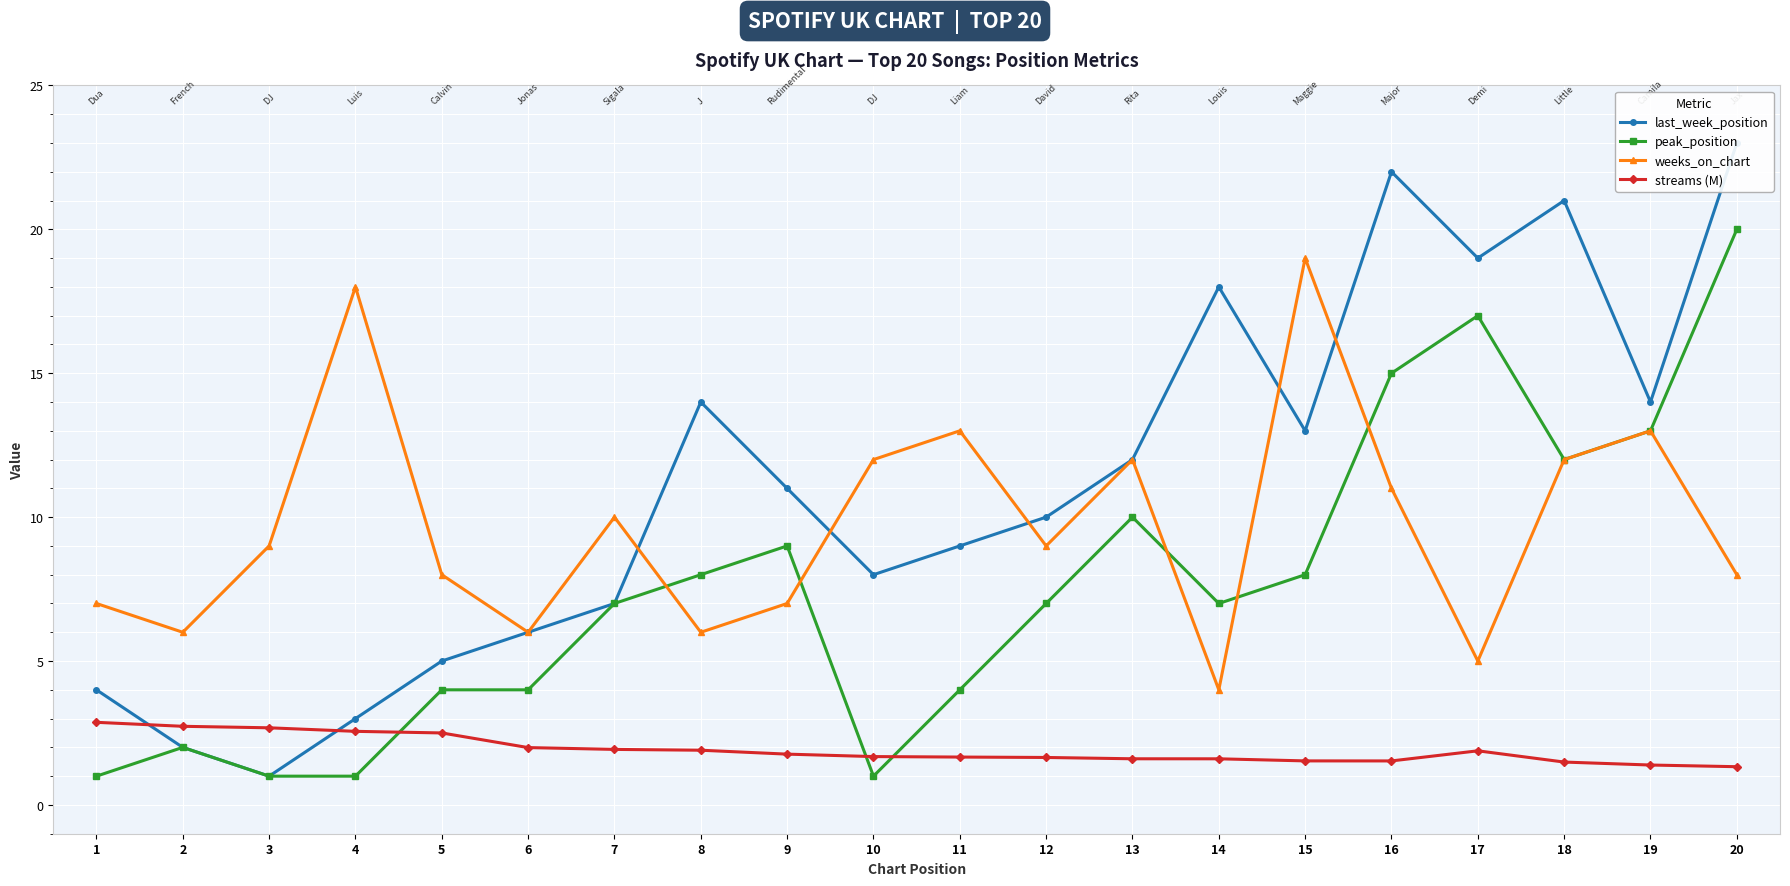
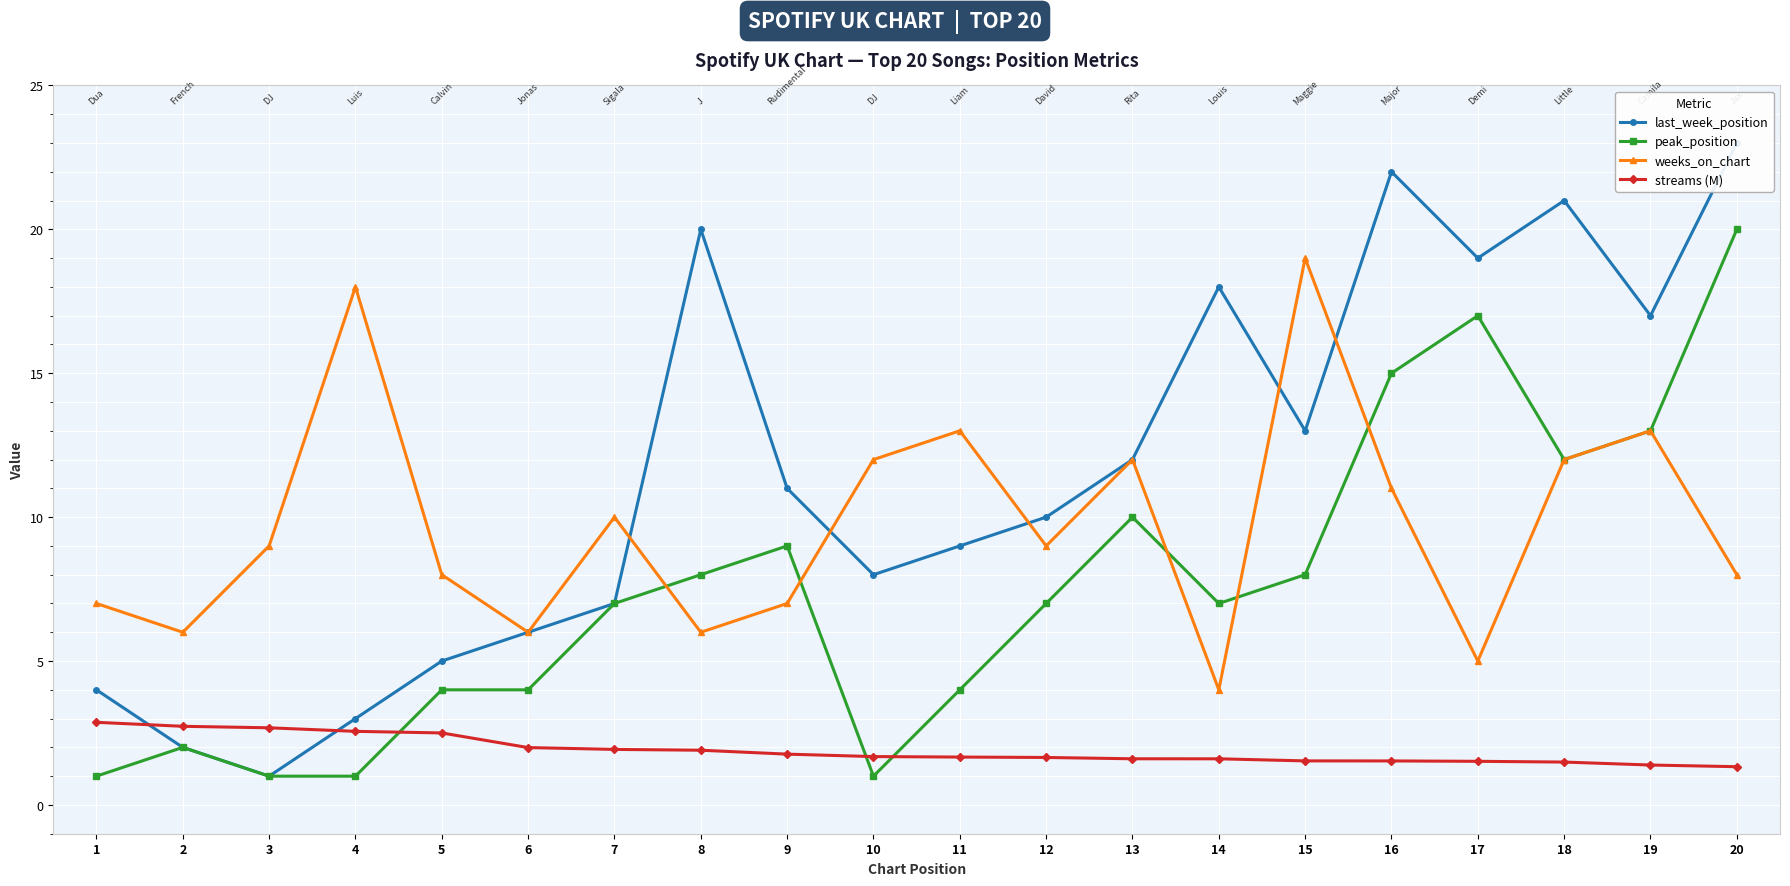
  {
    "last_week_position": {
      "1": 4,
      "4": 3,
      "5": 5,
-     "8": 14,
+     "8": 20,
      "9": 11,
      "10": 8,
      "11": 9,
      "12": 10,
      "14": 18,
      "15": 13,
      "16": 22,
      "17": 19,
      "18": 21,
-     "19": 14
+     "19": 17
    },
    "peak_position": {
      "1": 1.0,
      "4": 1.0,
      "5": 4.0,
      "6": 4.0,
      "8": 8.0,
      "9": 9.0,
      "10": 1.0,
      "11": 4.0,
      "12": 7.0,
      "13": 10.0,
      "14": 7.0,
      "15": 8.0,
      "16": 15.0,
      "17": 17.0,
      "20": 20.0
    },
    "weeks_on_chart": {
      "1": 7.0,
      "2": 6.0,
      "3": 9.0,
      "4": 18.0,
      "5": 8.0,
      "7": 10.0,
      "8": 6.0,
      "9": 7.0,
      "10": 12.0,
      "11": 13.0,
      "12": 9.0,
      "14": 4.0,
      "15": 19.0,
      "16": 11.0,
      "17": 5.0,
      "20": 8.0
    },
    "streams (M)": {
      "1": 2.9,
      "2": 2.7,
      "3": 2.7,
      "4": 2.6,
      "5": 2.5,
      "6": 2.0,
      "7": 1.9,
      "8": 1.9,
      "9": 1.8,
      "10": 1.7,
      "11": 1.7,
      "12": 1.6,
      "13": 1.6,
      "14": 1.6,
      "15": 1.5,
      "16": 1.5,
-     "17": 1.9,
+     "17": 1.5,
      "18": 1.5,
      "19": 1.4,
      "20": 1.3
    }
  }
